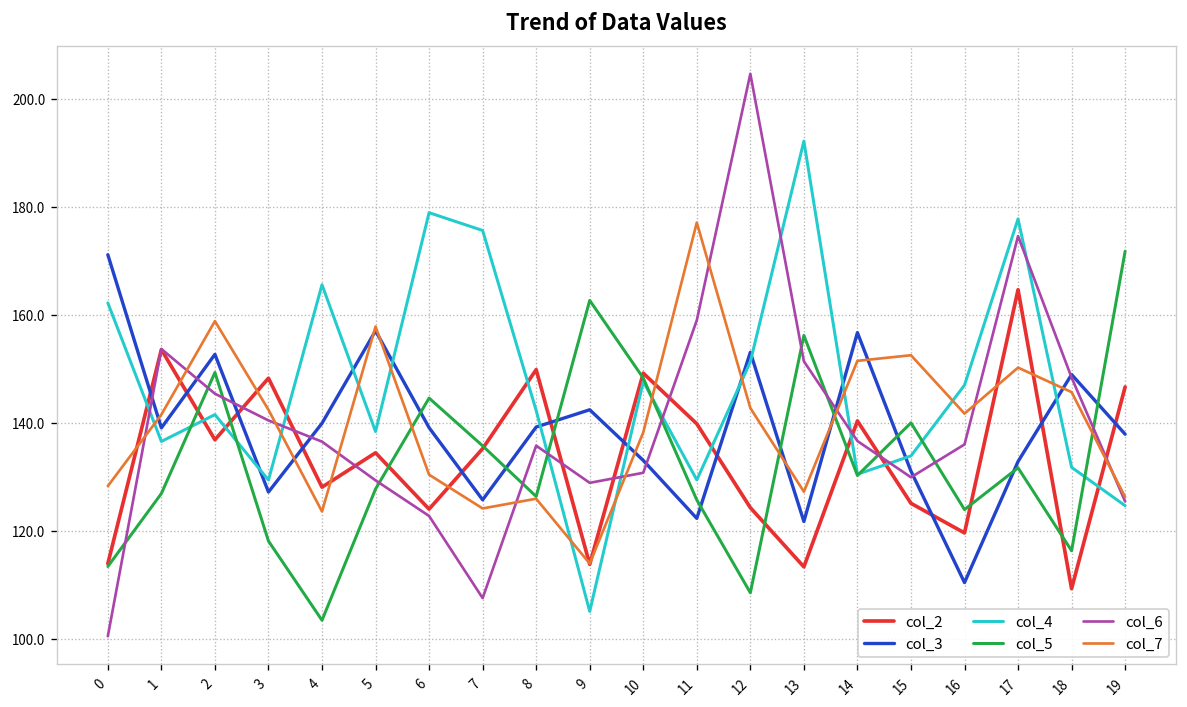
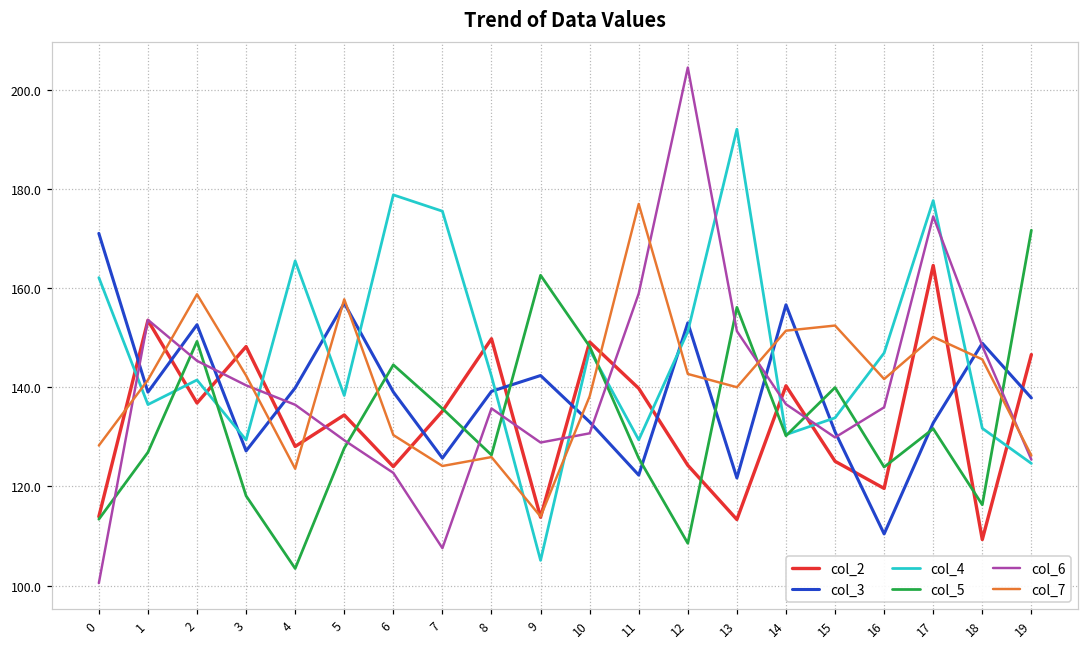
  {
    "col_2": {
      "2": 137,
      "3": 148,
      "4": 128,
      "5": 134,
      "6": 124,
      "8": 150,
      "10": 149,
      "11": 140,
      "12": 124,
      "13": 113,
      "14": 140,
      "15": 125,
      "16": 120,
      "17": 165,
      "18": 109,
      "19": 147
    },
    "col_3": {
      "0": 171,
      "1": 139,
      "2": 153,
      "3": 127,
      "4": 140,
      "5": 157,
      "6": 139,
      "7": 126,
      "8": 139,
      "9": 142,
      "10": 133,
      "11": 122,
      "12": 153,
      "13": 122,
      "14": 157,
      "15": 131,
      "16": 110,
      "17": 133,
      "18": 149,
      "19": 138
    },
    "col_4": {
      "0": 162,
      "1": 137,
      "2": 142,
      "3": 129,
      "4": 166,
      "5": 138,
      "6": 179,
      "7": 176,
      "8": 142,
      "9": 105,
      "10": 148,
      "11": 129,
      "12": 151,
      "13": 192,
      "15": 134,
      "16": 147,
      "17": 178,
      "18": 132,
      "19": 125
    },
    "col_5": {
      "1": 127,
      "2": 149,
      "3": 118,
      "4": 103,
      "5": 128,
      "6": 145,
      "9": 163,
      "10": 148,
      "11": 126,
      "12": 109,
      "13": 156,
      "15": 140,
      "16": 124,
      "17": 132,
      "18": 116,
      "19": 172
    },
    "col_6": {
      "0": 100,
      "2": 145,
      "3": 140,
      "4": 137,
      "5": 129,
      "6": 123,
      "7": 108,
      "8": 136,
      "9": 129,
      "10": 131,
      "11": 159,
      "12": 205,
      "13": 151,
      "14": 137,
      "15": 130,
      "16": 136,
      "17": 175,
      "18": 148,
      "19": 125
    },
    "col_7": {
      "0": 128,
      "1": 142,
      "2": 159,
      "3": 142,
      "4": 124,
      "5": 158,
      "6": 130,
      "7": 124,
      "10": 138,
      "11": 177,
      "12": 143,
-     "13": 127,
+     "13": 140,
      "14": 151,
      "15": 153,
      "16": 142,
      "17": 150,
      "18": 146,
      "19": 126
    }
  }
